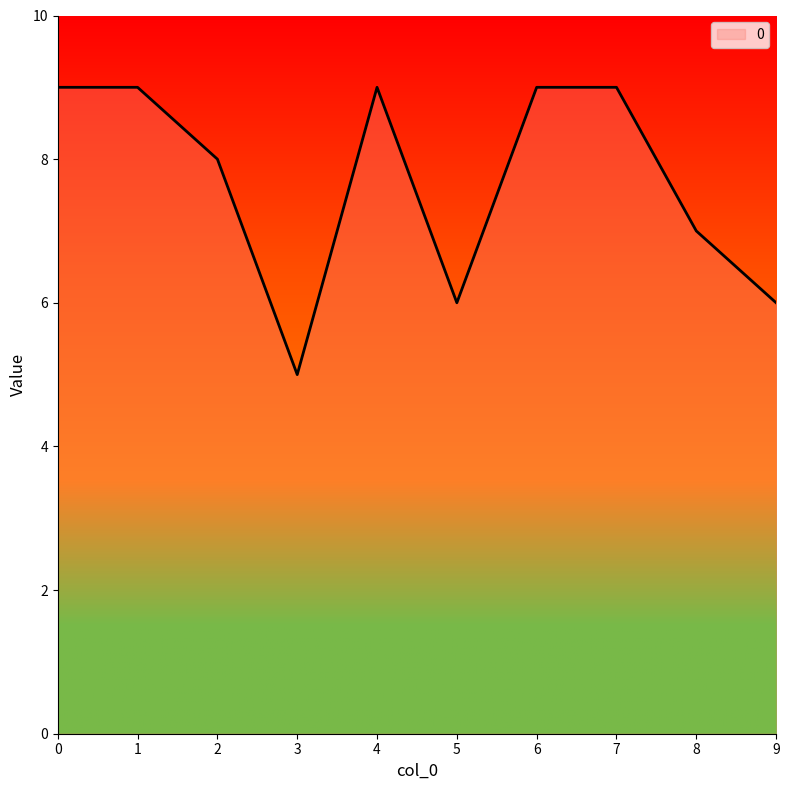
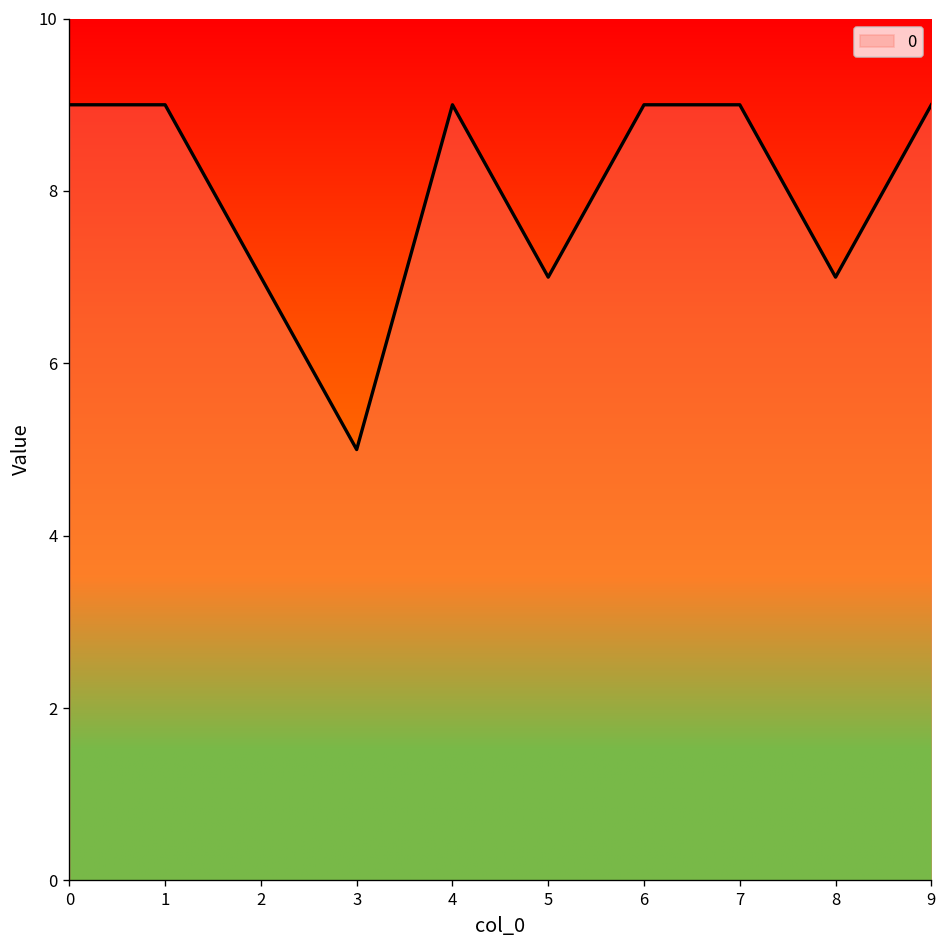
  {
    "0": 9,
    "1": 9,
-   "2": 8,
+   "2": 7,
    "3": 5,
    "4": 9,
-   "5": 6,
+   "5": 7,
    "6": 9,
    "7": 9,
    "8": 7,
-   "9": 6
+   "9": 9
  }
